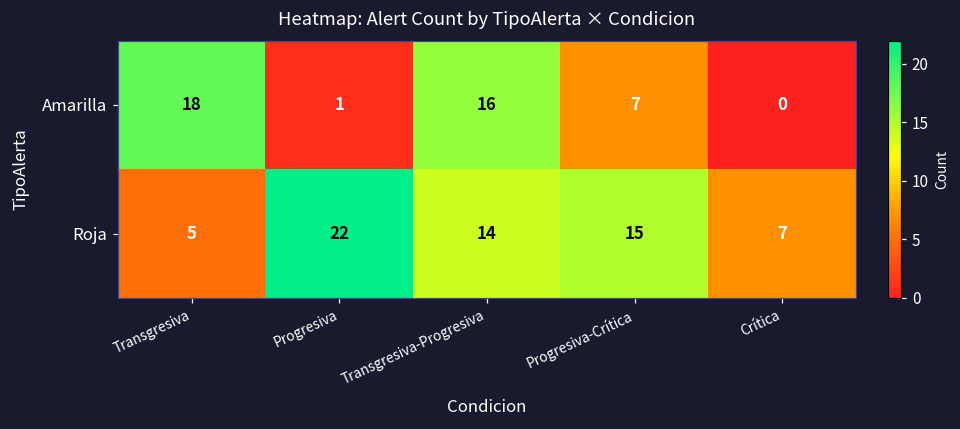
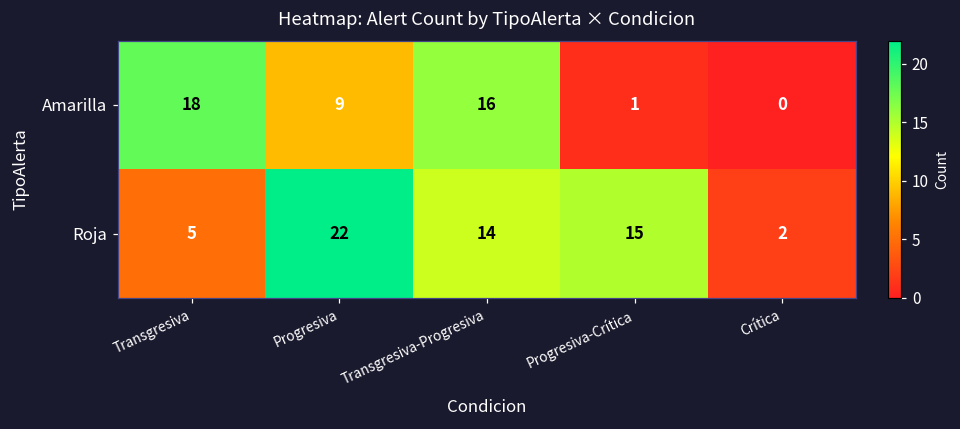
  {
    "Amarilla": {
      "Transgresiva": 18,
-     "Progresiva": 1,
+     "Progresiva": 9,
      "Transgresiva-Progresiva": 16,
-     "Progresiva-Crítica": 7,
+     "Progresiva-Crítica": 1,
      "Crítica": 0
    },
    "Roja": {
      "Transgresiva": 5,
      "Progresiva": 22,
      "Transgresiva-Progresiva": 14,
      "Progresiva-Crítica": 15,
-     "Crítica": 7
+     "Crítica": 2
    }
  }
